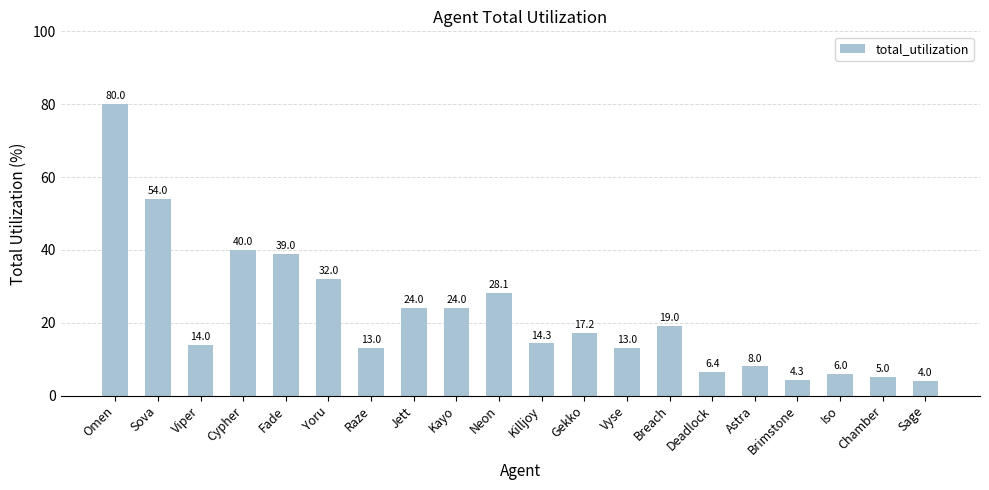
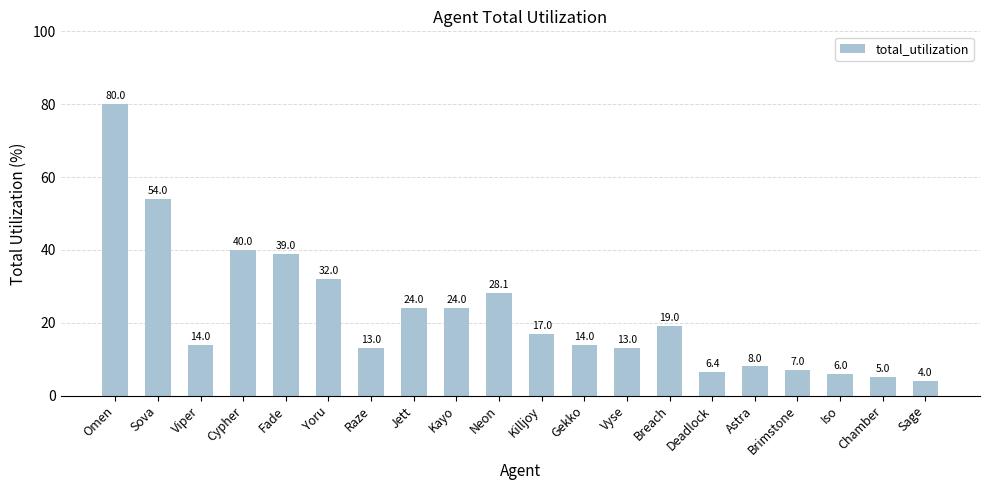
  {
    "Omen": 80.0,
    "Sova": 54.0,
    "Viper": 14.0,
    "Cypher": 40.0,
    "Fade": 39.0,
    "Yoru": 32.0,
    "Raze": 13.0,
    "Jett": 24.0,
    "Kayo": 24.0,
    "Neon": 28.1,
-   "Killjoy": 14.3,
-   "Gekko": 17.2,
+   "Killjoy": 17.0,
+   "Gekko": 14.0,
    "Vyse": 13.0,
    "Breach": 19.0,
    "Deadlock": 6.4,
    "Astra": 8.0,
-   "Brimstone": 4.3,
+   "Brimstone": 7.0,
    "Iso": 6.0,
    "Chamber": 5.0,
    "Sage": 4.0
  }
